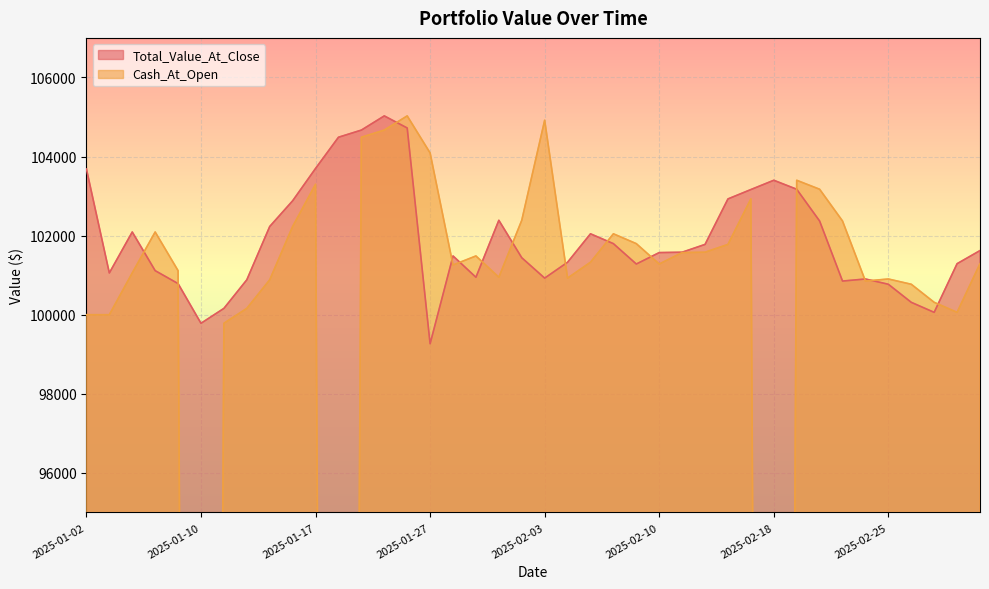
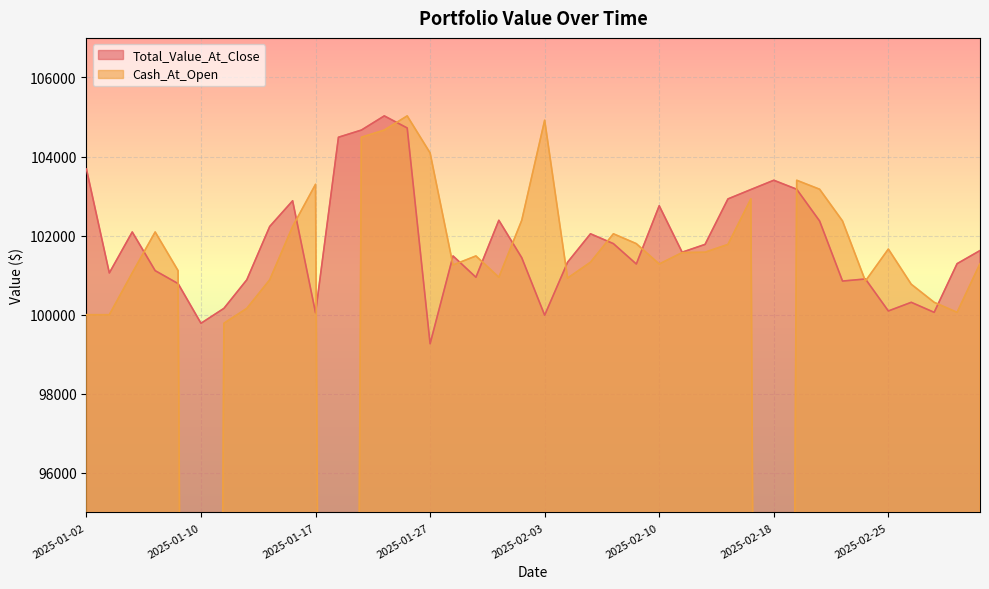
  {
    "Total_Value_At_Close": {
      "2025-01-02": 103700,
      "2025-01-10": 99800,
-     "2025-01-17": 103700,
+     "2025-01-17": 100000,
      "2025-01-27": 99300,
-     "2025-02-03": 100900,
-     "2025-02-10": 101600,
+     "2025-02-03": 100000,
+     "2025-02-10": 102800,
      "2025-02-18": 103400,
-     "2025-02-25": 100800
+     "2025-02-25": 100100
    },
    "Cash_At_Open": {
      "2025-01-02": 100000,
      "2025-01-17": 103300,
      "2025-01-27": 104100,
      "2025-02-03": 104900,
      "2025-02-10": 101300,
-     "2025-02-25": 100900
+     "2025-02-25": 101700
    }
  }
